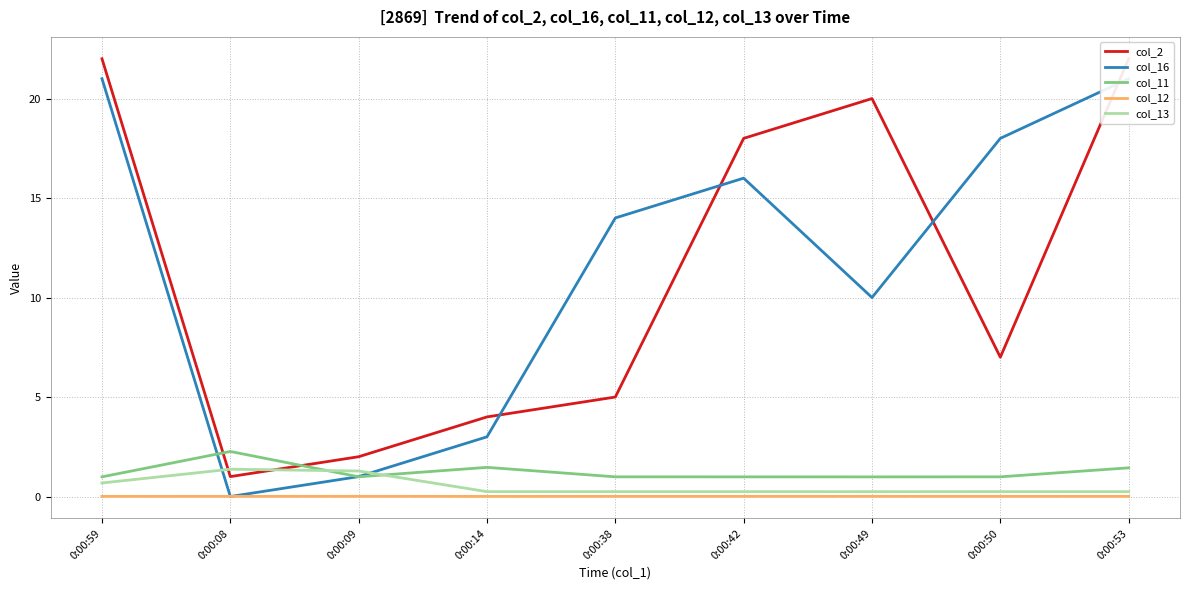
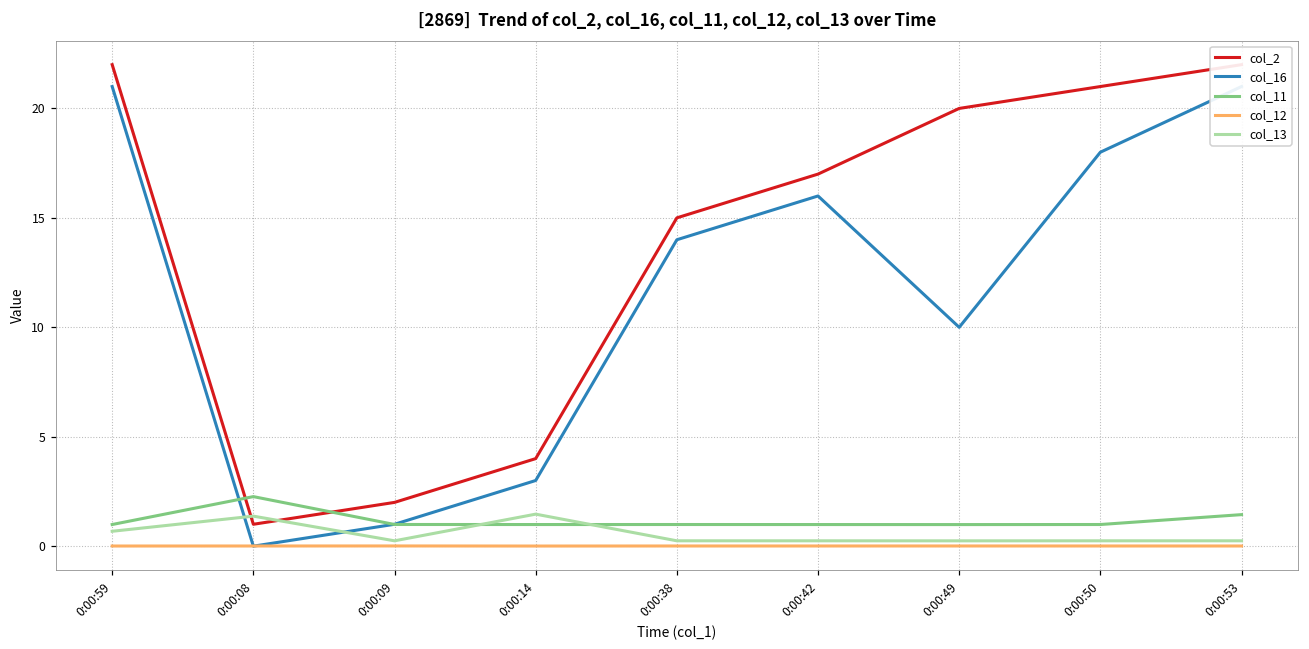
  {
    "col_2": {
      "0:00:59": 22,
      "0:00:08": 1,
      "0:00:09": 2,
      "0:00:14": 4,
-     "0:00:38": 5,
-     "0:00:42": 18,
+     "0:00:38": 15,
+     "0:00:42": 17,
      "0:00:49": 20,
-     "0:00:50": 7
+     "0:00:50": 21
    },
    "col_16": {
      "0:00:59": 21.0,
      "0:00:14": 3.0,
      "0:00:38": 14.0,
      "0:00:42": 16.0,
      "0:00:49": 10.0,
      "0:00:50": 18.0
    },
    "col_11": {
      "0:00:59": 1.0,
      "0:00:08": 2.3,
-     "0:00:14": 1.5,
+     "0:00:14": 1.0,
      "0:00:38": 1.0,
      "0:00:42": 1.0,
      "0:00:49": 1.0,
      "0:00:50": 1.0,
      "0:00:53": 1.4
    },
    "col_12": {
      "0:00:59": 0.0,
      "0:00:09": 0.0,
      "0:00:14": 0.0,
      "0:00:38": 0.0,
      "0:00:42": 0.0,
      "0:00:49": 0.0,
      "0:00:50": 0.0,
      "0:00:53": 0.0
    },
    "col_13": {
      "0:00:59": 0.7,
      "0:00:08": 1.4,
-     "0:00:09": 1.3,
-     "0:00:14": 0.2,
+     "0:00:09": 0.2,
+     "0:00:14": 1.5,
      "0:00:38": 0.2,
      "0:00:42": 0.2,
      "0:00:49": 0.2,
      "0:00:50": 0.2,
      "0:00:53": 0.2
    }
  }
